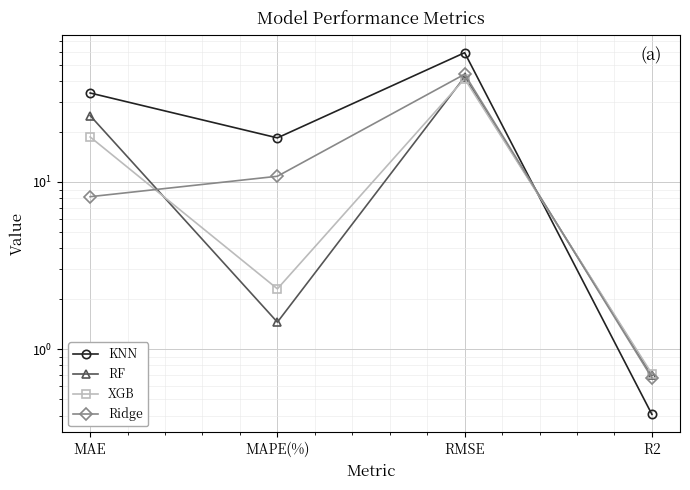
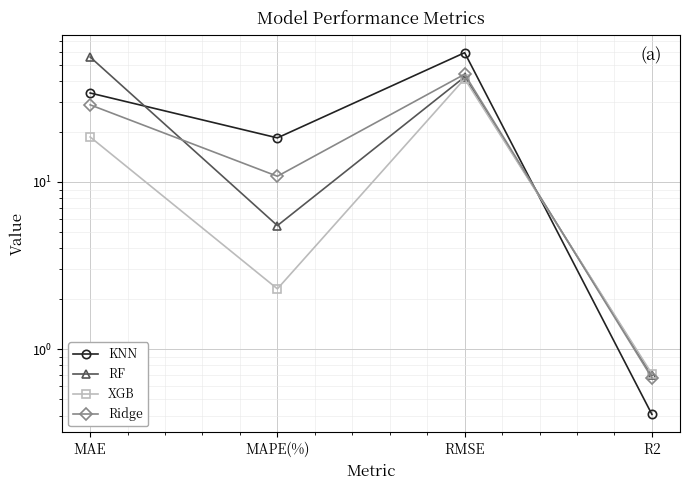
  {
    "KNN": {
      "MAE": 34,
      "MAPE(%)": 18,
      "RMSE": 59,
      "R2": 0.4
    },
    "RF": {
-     "MAE": 25,
-     "MAPE(%)": 1.4
+     "MAE": 56,
+     "MAPE(%)": 5.5
    },
    "XGB": {
      "MAE": 19,
      "MAPE(%)": 2.3
    },
    "Ridge": {
-     "MAE": 8,
+     "MAE": 29,
      "MAPE(%)": 11,
      "RMSE": 44
    }
  }
